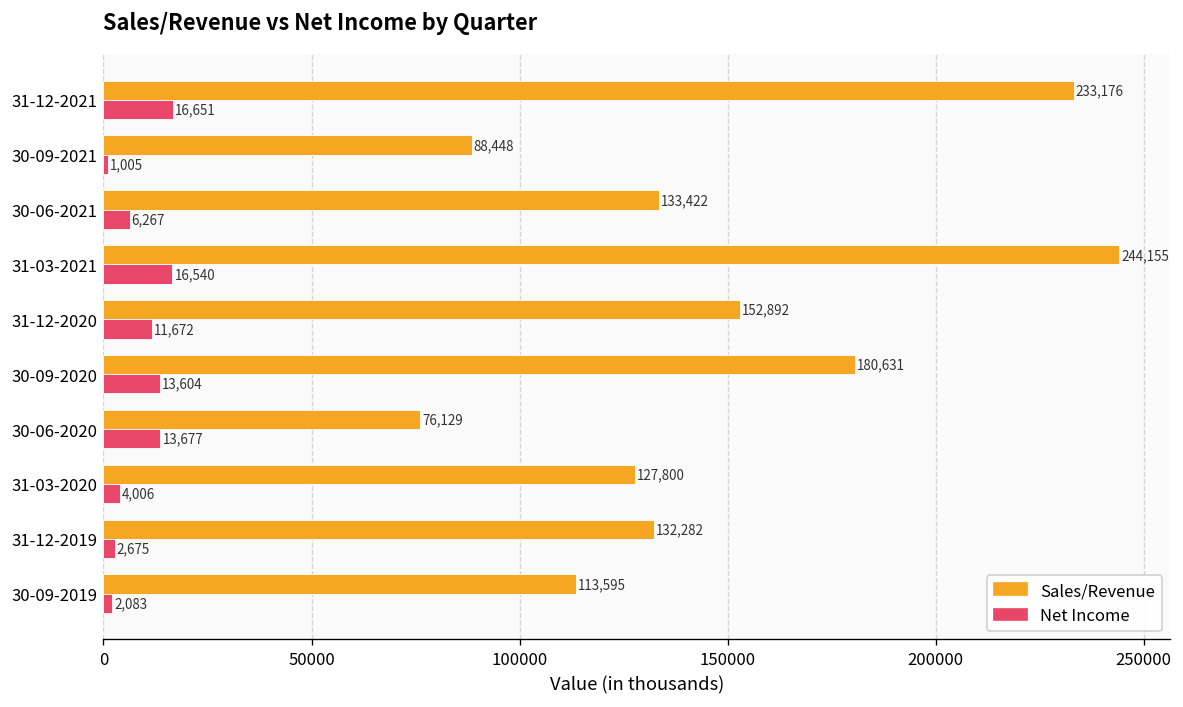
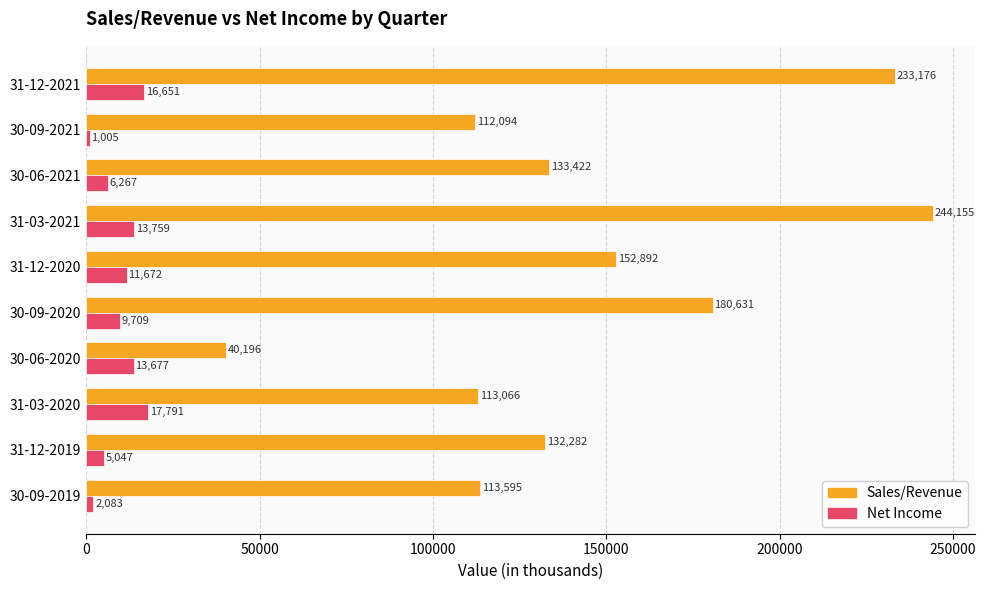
  {
    "Sales/Revenue": {
      "31-12-2021": "233,176",
-     "30-09-2021": "88,448",
+     "30-09-2021": "112,094",
      "30-06-2021": "133,422",
      "31-03-2021": "244,155",
      "31-12-2020": "152,892",
      "30-09-2020": "180,631",
-     "30-06-2020": "76,129",
-     "31-03-2020": "127,800",
+     "30-06-2020": "40,196",
+     "31-03-2020": "113,066",
      "31-12-2019": "132,282",
      "30-09-2019": "113,595"
    },
    "Net Income": {
      "31-12-2021": "16,651",
      "30-09-2021": "1,005",
      "30-06-2021": "6,267",
-     "31-03-2021": "16,540",
+     "31-03-2021": "13,759",
      "31-12-2020": "11,672",
-     "30-09-2020": "13,604",
+     "30-09-2020": "9,709",
      "30-06-2020": "13,677",
-     "31-03-2020": "4,006",
-     "31-12-2019": "2,675",
+     "31-03-2020": "17,791",
+     "31-12-2019": "5,047",
      "30-09-2019": "2,083"
    }
  }
